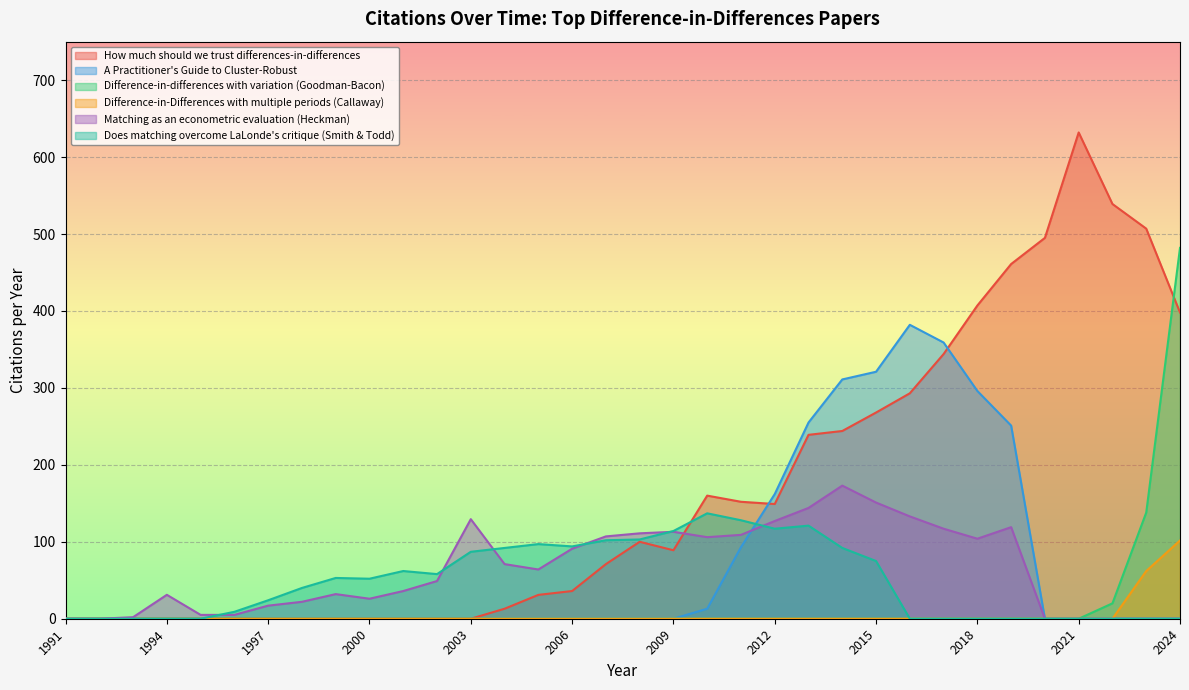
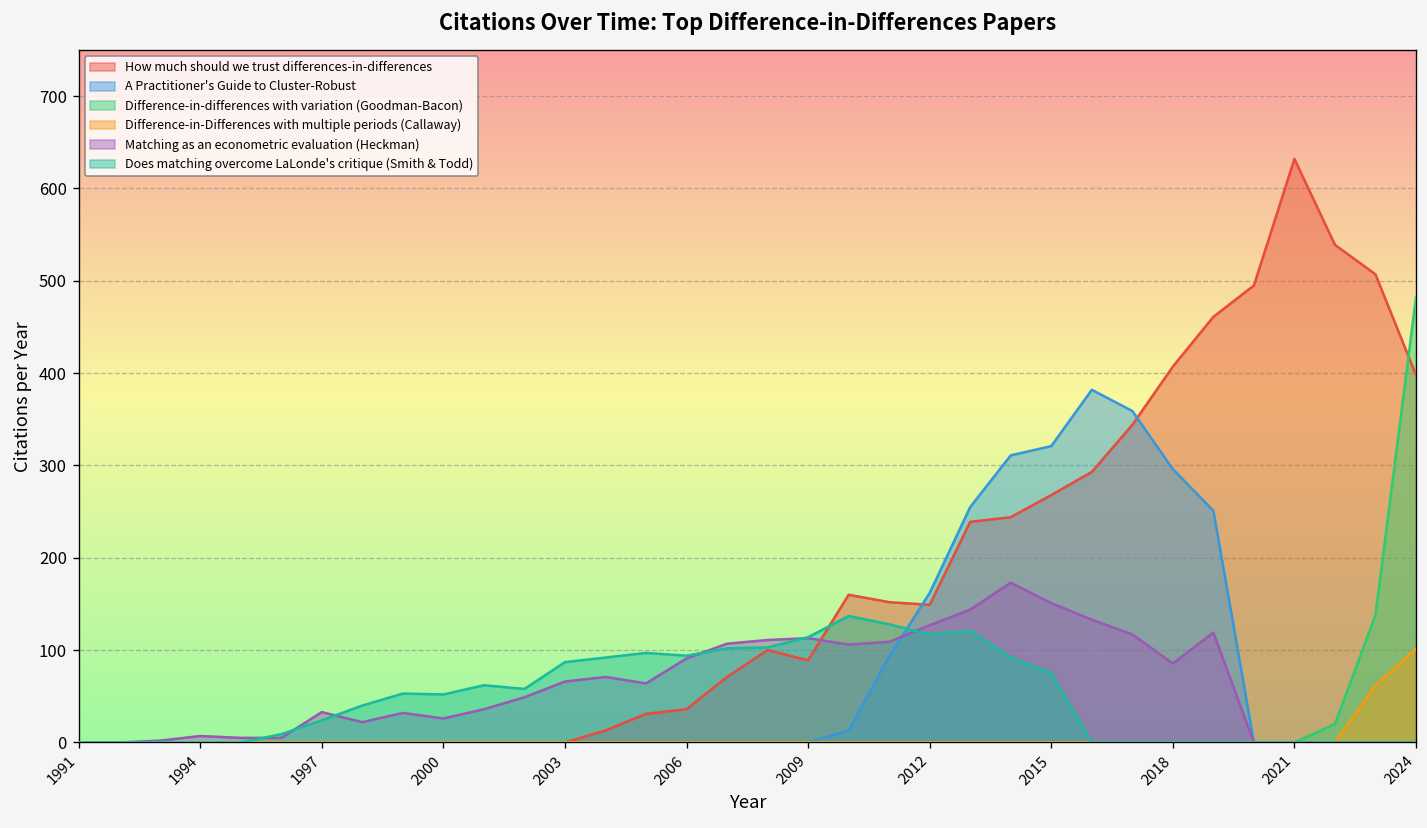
  {
    "How much should we trust differences-in-differences": {
      "2006": 40,
      "2009": 90,
      "2012": 150,
      "2015": 270,
      "2018": 410,
      "2021": 630,
      "2024": 400
    },
    "Difference-in-Differences with multiple periods (Callaway)": {
      "2024": 100
    },
    "Matching as an econometric evaluation (Heckman)": {
-     "1994": 30,
-     "1997": 20,
+     "1994": 10,
+     "1997": 30,
      "2000": 30,
-     "2003": 130,
+     "2003": 70,
      "2012": 130,
      "2015": 150,
-     "2018": 100
+     "2018": 90
    }
  }
